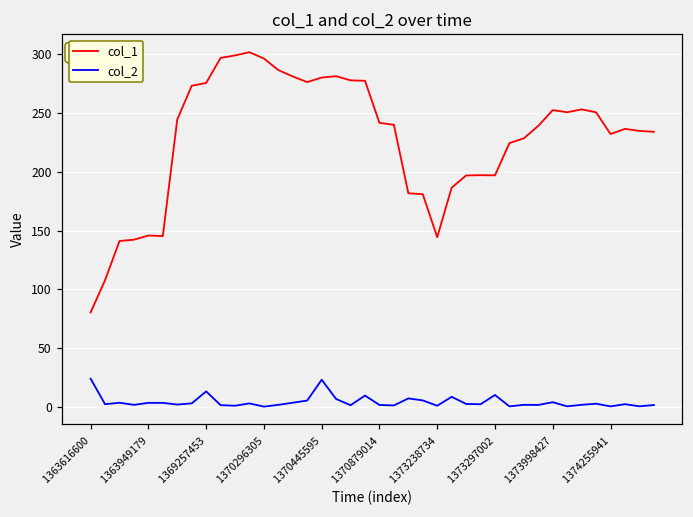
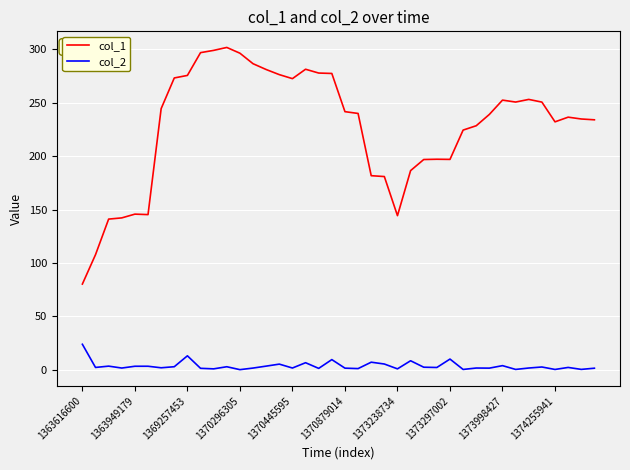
  {
    "col_1": {
      "1363616600": 80,
      "1363949179": 146,
      "1369257453": 276,
      "1370296305": 296,
-     "1370445595": 280,
+     "1370445595": 273,
      "1370879014": 242,
      "1373238734": 144,
      "1373297002": 197,
      "1373998427": 252,
      "1374255941": 232
    },
    "col_2": {
      "1363616600": 24,
      "1363949179": 3,
      "1369257453": 13,
      "1370296305": 0,
-     "1370445595": 23,
+     "1370445595": 2,
      "1370879014": 2,
      "1373238734": 1,
      "1373297002": 10,
      "1373998427": 4,
      "1374255941": 0
    }
  }
